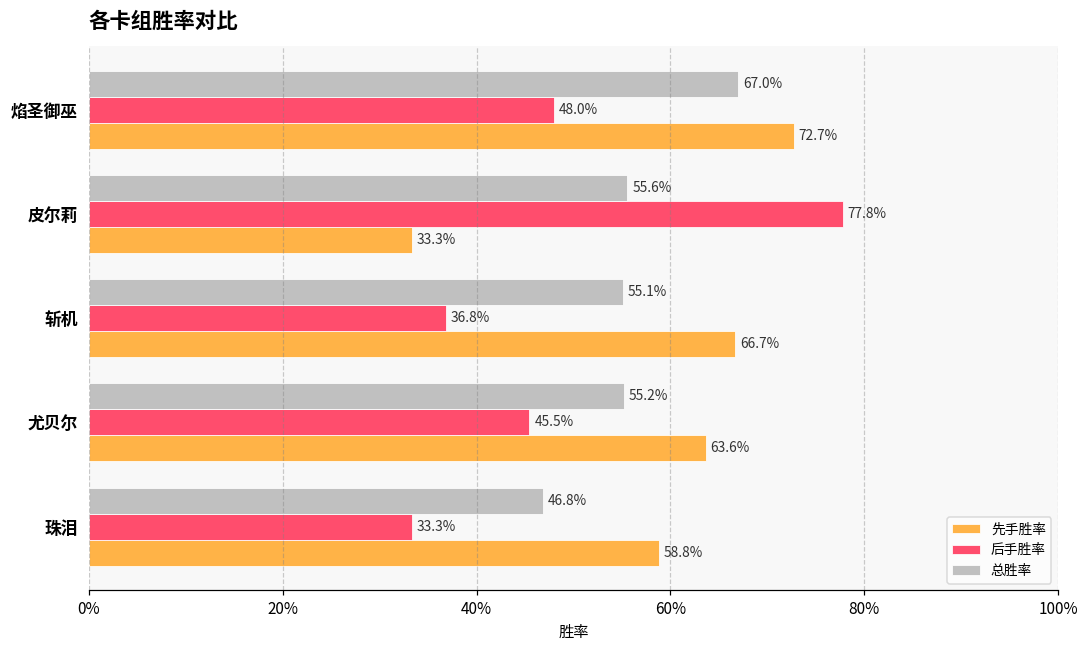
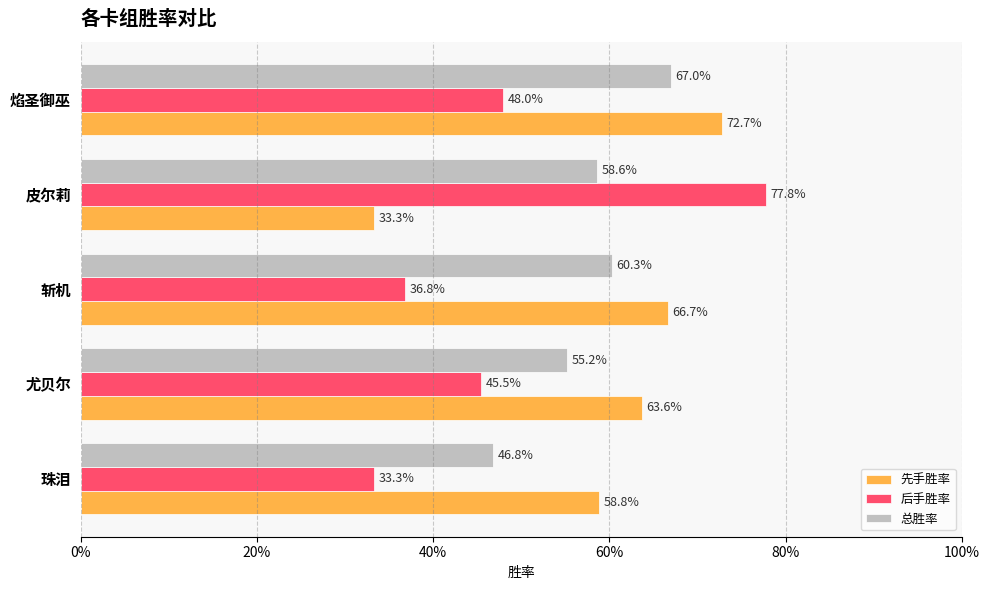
  {
    "先手胜率": {
      "焰圣御巫": "72.7%",
      "皮尔莉": "33.3%",
      "斩机": "66.7%",
      "尤贝尔": "63.6%",
      "珠泪": "58.8%"
    },
    "后手胜率": {
      "焰圣御巫": "48.0%",
      "皮尔莉": "77.8%",
      "斩机": "36.8%",
      "尤贝尔": "45.5%",
      "珠泪": "33.3%"
    },
    "总胜率": {
      "焰圣御巫": "67.0%",
-     "皮尔莉": "55.6%",
-     "斩机": "55.1%",
+     "皮尔莉": "58.6%",
+     "斩机": "60.3%",
      "尤贝尔": "55.2%",
      "珠泪": "46.8%"
    }
  }
